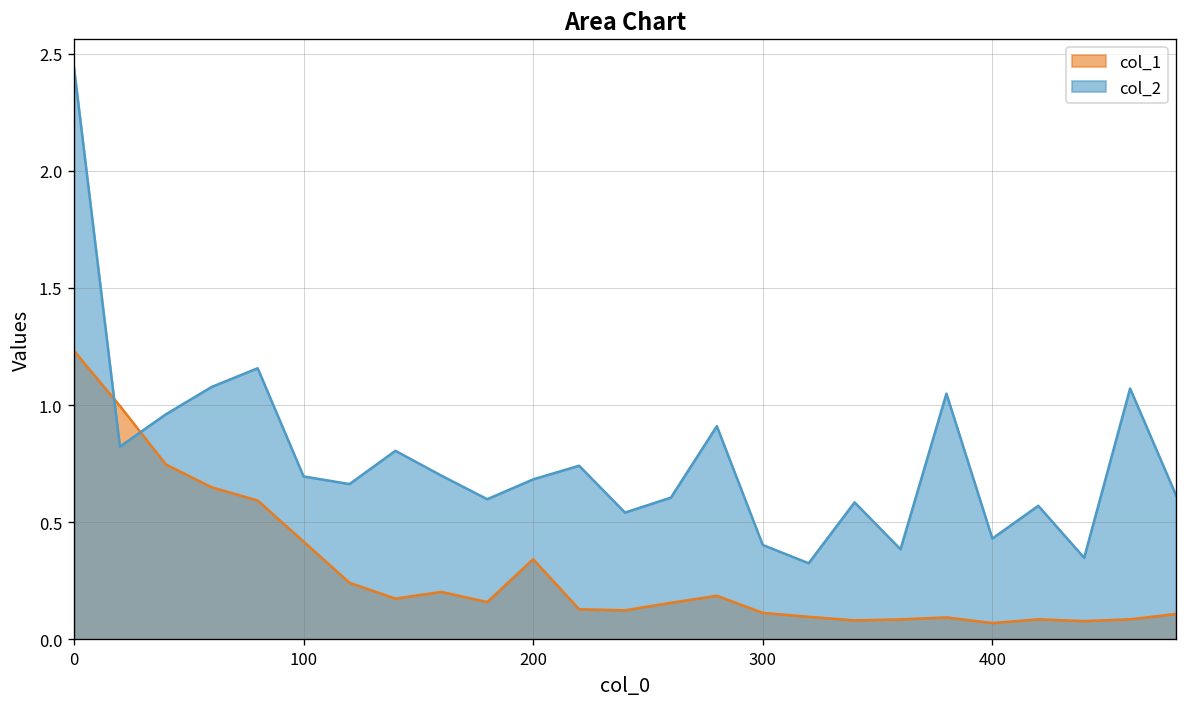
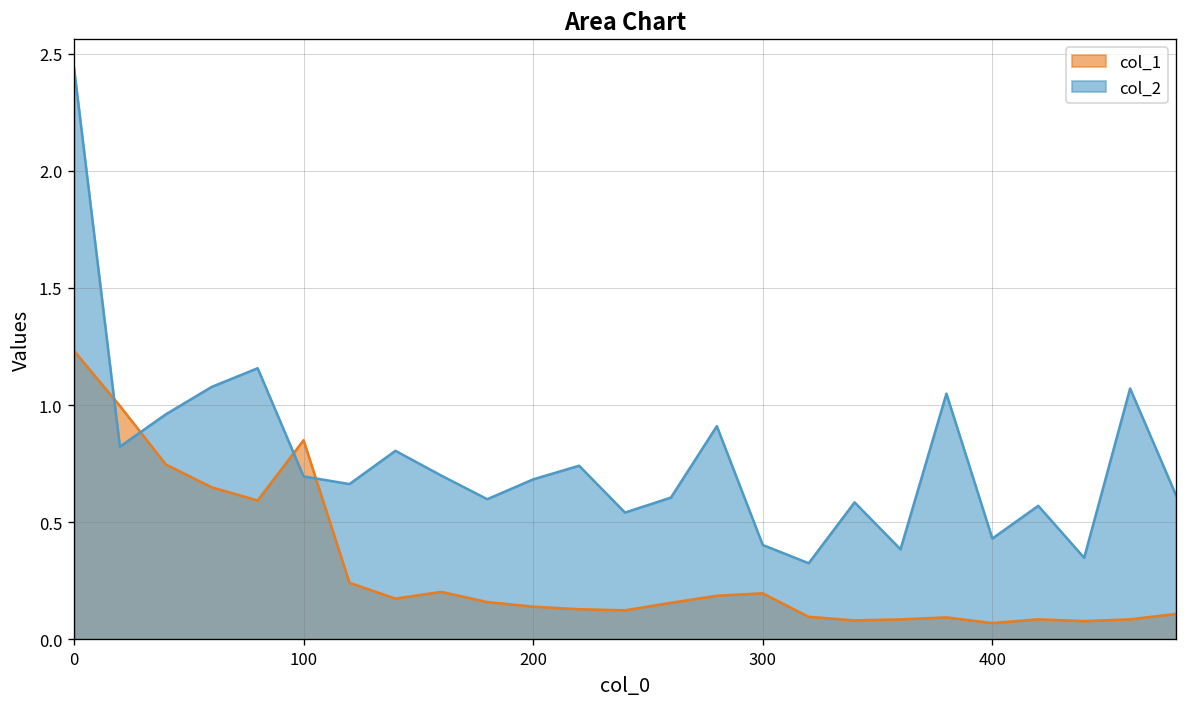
  {
    "col_1": {
      "0": 1.23,
-     "100": 0.42,
-     "200": 0.34,
-     "300": 0.11,
+     "100": 0.85,
+     "200": 0.14,
+     "300": 0.20,
      "400": 0.07
    },
    "col_2": {
      "0": 2.44,
      "100": 0.70,
      "200": 0.68,
      "300": 0.40,
      "400": 0.43
    }
  }
